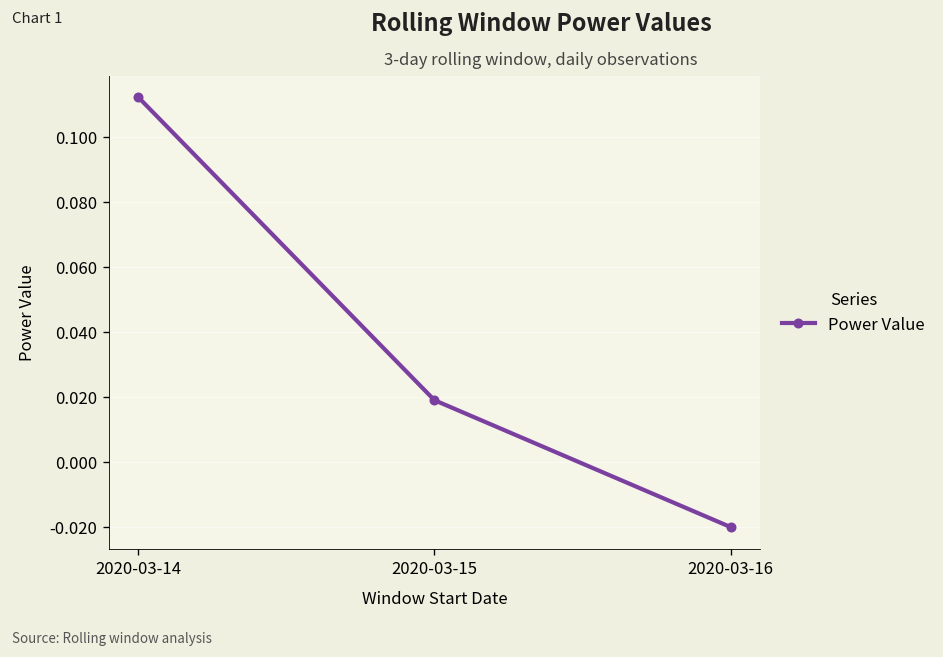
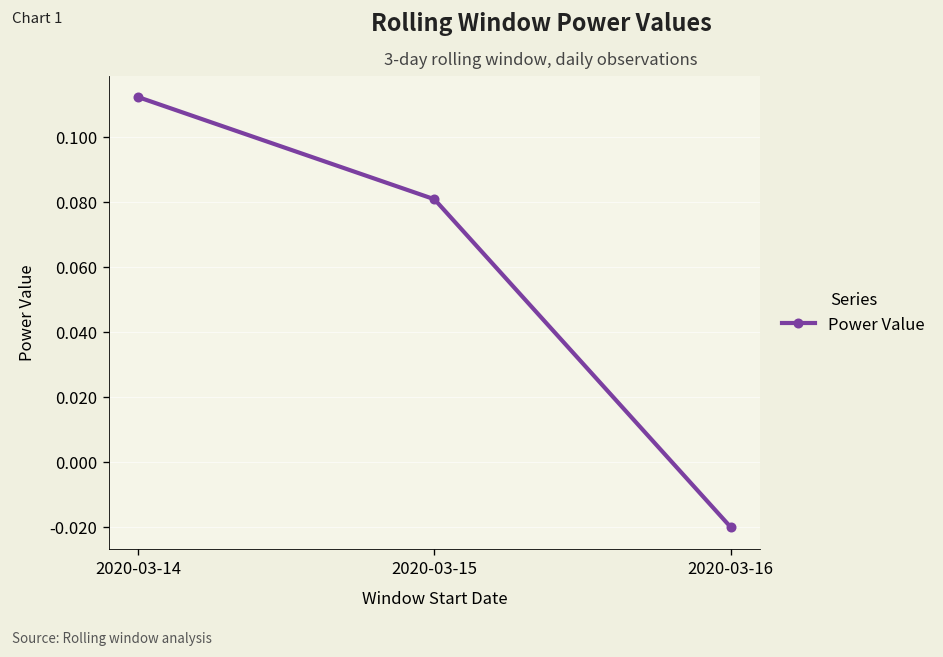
  {
    "2020-03-14": 0.112,
-   "2020-03-15": 0.019,
+   "2020-03-15": 0.081,
    "2020-03-16": -0.020
  }
